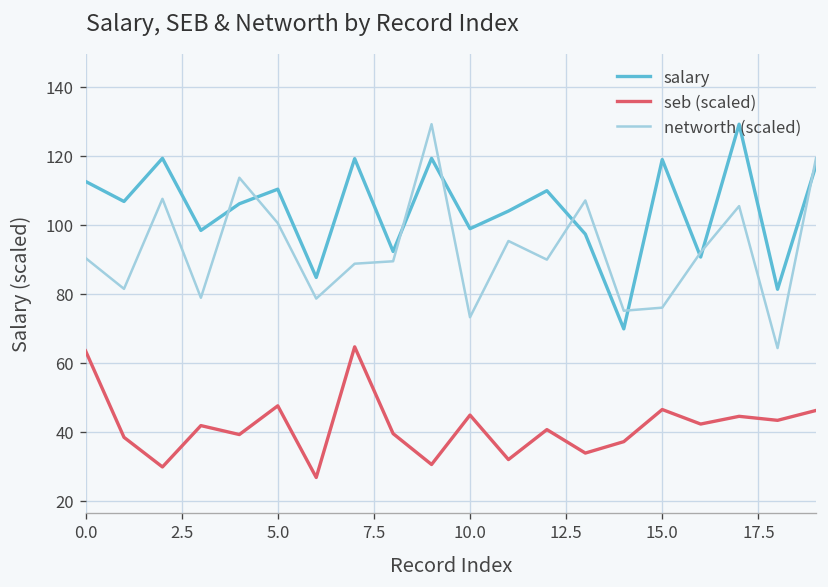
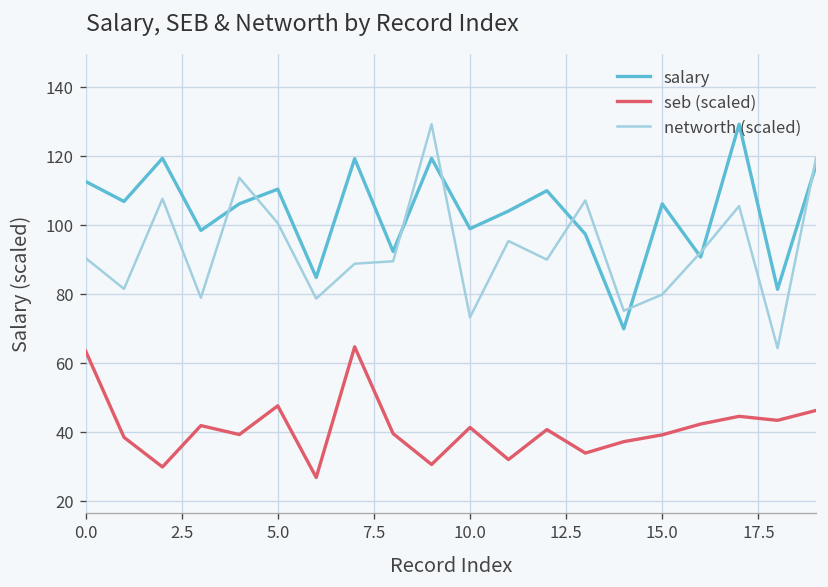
  {
    "salary": {
      "0.0": 112,
      "5.0": 110,
      "10.0": 99,
-     "15.0": 119
+     "15.0": 106
    },
    "seb (scaled)": {
      "0.0": 63,
      "5.0": 47,
-     "10.0": 45,
-     "15.0": 46
+     "10.0": 41,
+     "15.0": 39
    },
    "networth (scaled)": {
      "0.0": 90,
      "5.0": 100,
      "10.0": 73,
-     "15.0": 76
+     "15.0": 80
    }
  }
